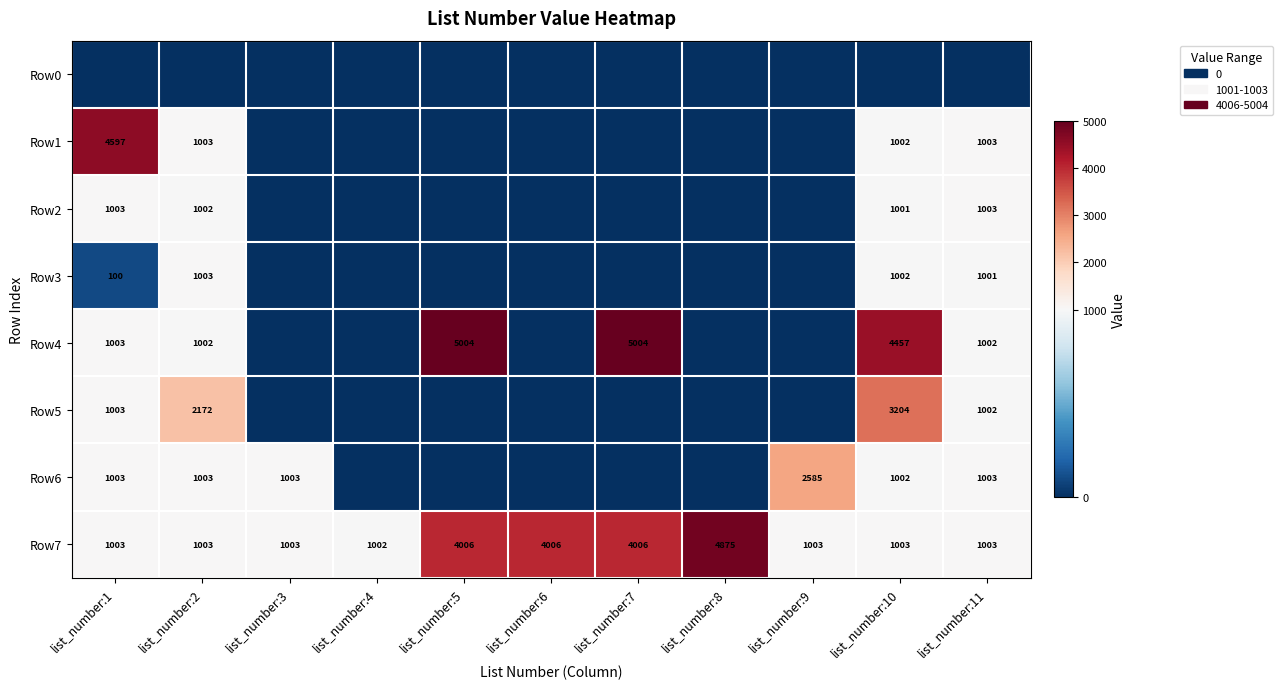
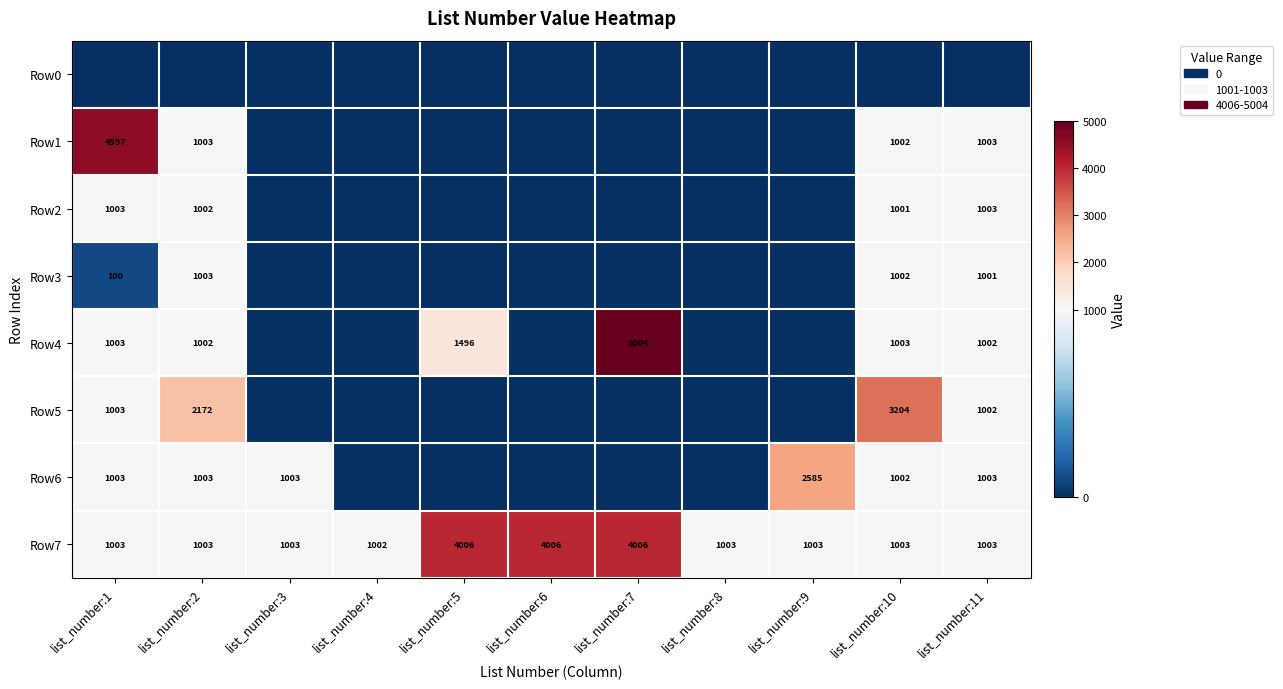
  {
    "Row1": {
      "list_number:1": 4597,
      "list_number:2": 1003,
      "list_number:10": 1002,
      "list_number:11": 1003
    },
    "Row2": {
      "list_number:1": 1003,
      "list_number:2": 1002,
      "list_number:10": 1001,
      "list_number:11": 1003
    },
    "Row3": {
      "list_number:1": 100,
      "list_number:2": 1003,
      "list_number:10": 1002,
      "list_number:11": 1001
    },
    "Row4": {
      "list_number:1": 1003,
      "list_number:2": 1002,
-     "list_number:5": 5004,
+     "list_number:5": 1496,
      "list_number:7": 5004,
-     "list_number:10": 4457,
+     "list_number:10": 1003,
      "list_number:11": 1002
    },
    "Row5": {
      "list_number:1": 1003,
      "list_number:2": 2172,
      "list_number:10": 3204,
      "list_number:11": 1002
    },
    "Row6": {
      "list_number:1": 1003,
      "list_number:2": 1003,
      "list_number:3": 1003,
      "list_number:9": 2585,
      "list_number:10": 1002,
      "list_number:11": 1003
    },
    "Row7": {
      "list_number:1": 1003,
      "list_number:2": 1003,
      "list_number:3": 1003,
      "list_number:4": 1002,
      "list_number:5": 4006,
      "list_number:6": 4006,
      "list_number:7": 4006,
-     "list_number:8": 4875,
+     "list_number:8": 1003,
      "list_number:9": 1003,
      "list_number:10": 1003,
      "list_number:11": 1003
    }
  }
